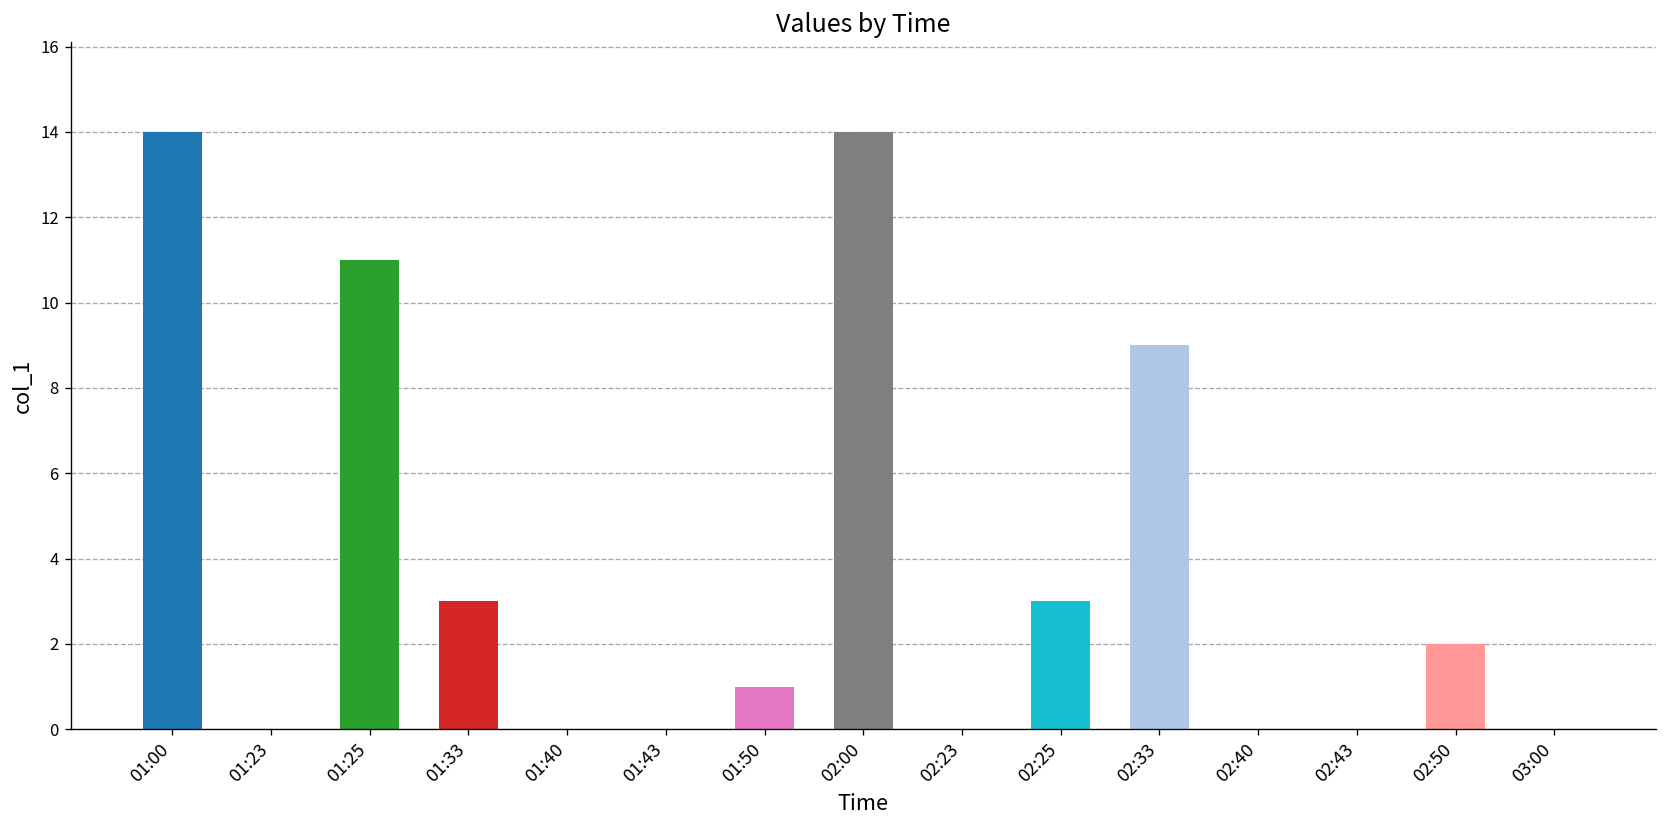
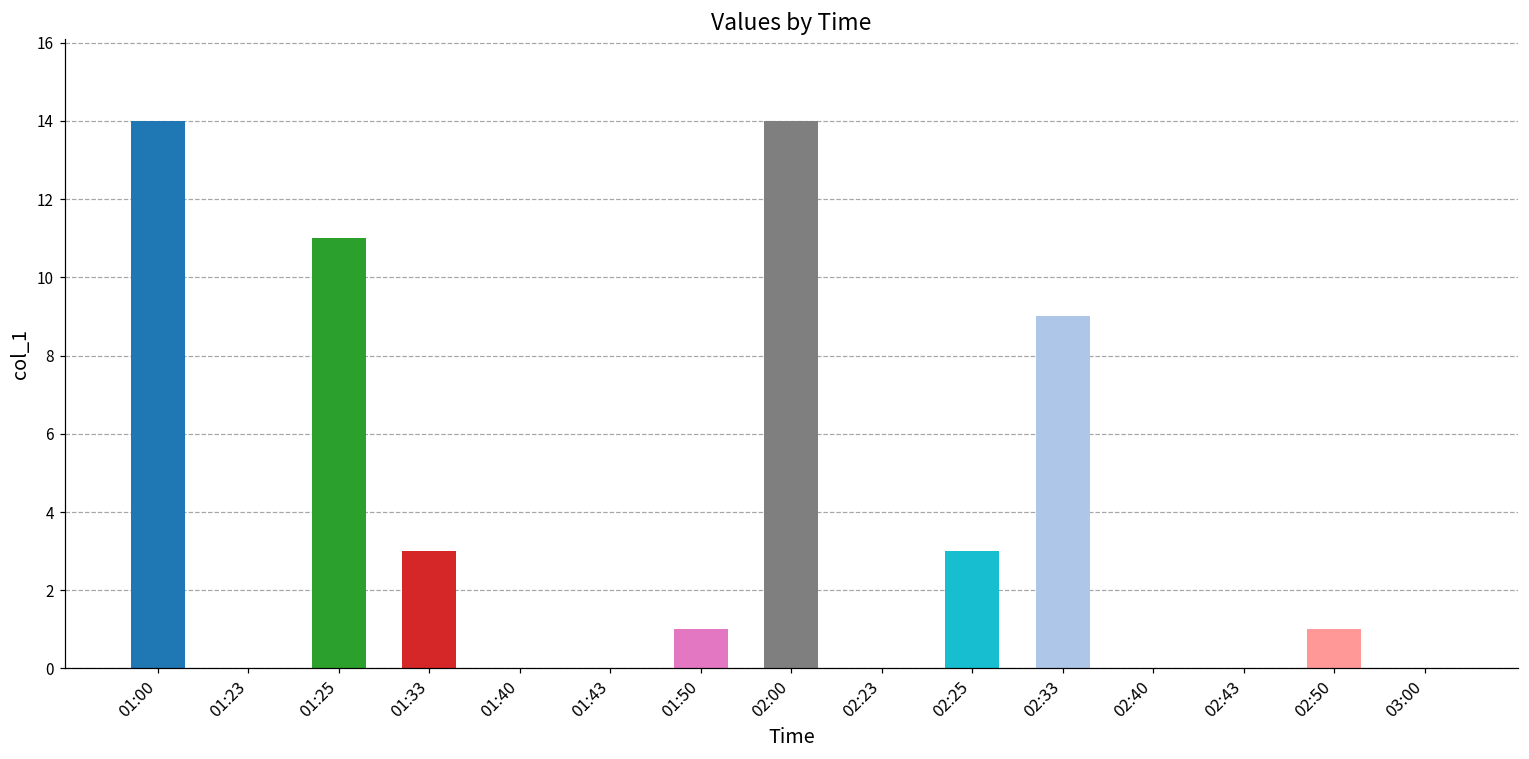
  {
    "01:00": 14,
    "01:23": 0,
    "01:25": 11,
    "01:33": 3,
    "01:40": 0,
    "01:43": 0,
    "01:50": 1,
    "02:00": 14,
    "02:23": 0,
    "02:25": 3,
    "02:33": 9,
    "02:40": 0,
    "02:43": 0,
-   "02:50": 2,
+   "02:50": 1,
    "03:00": 0
  }
